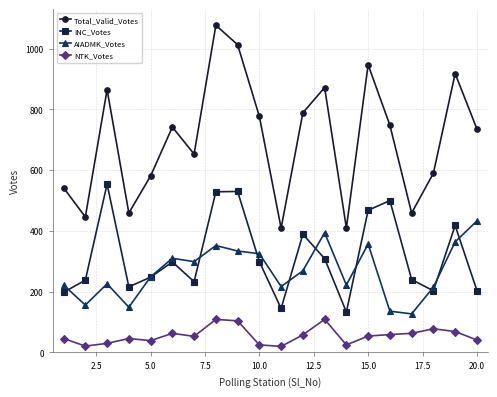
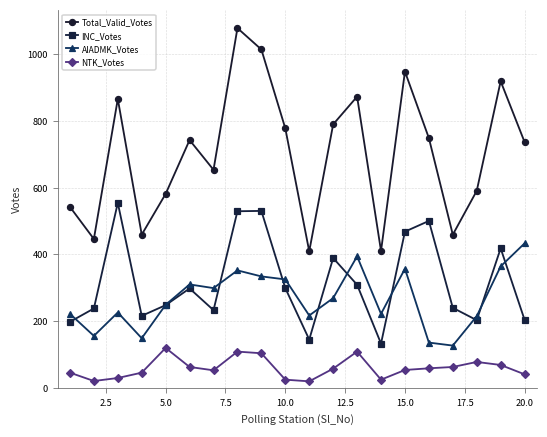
  {
    "NTK_Votes": {
-     "5.0": 40,
+     "5.0": 120,
      "10.0": 30,
      "15.0": 50,
      "20.0": 40
    }
  }
